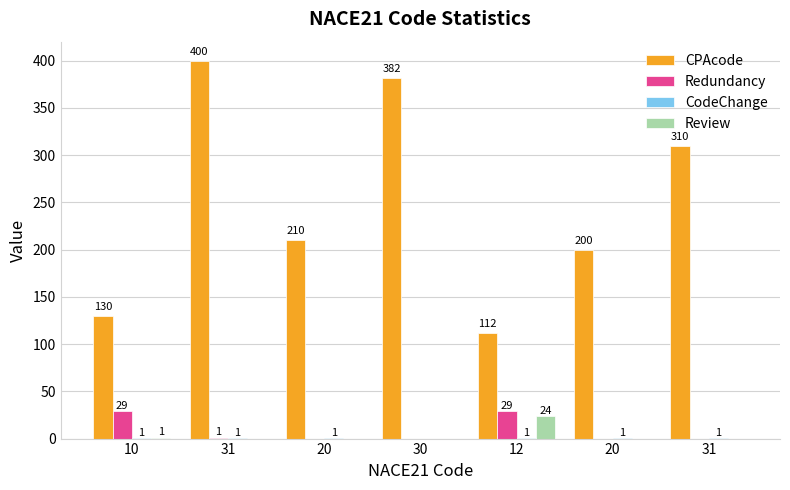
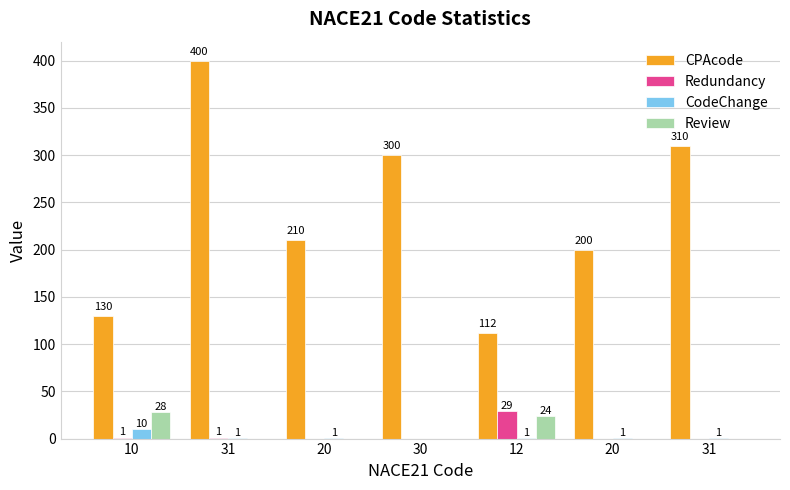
  {
    "CPAcode": {
      "10": 130,
-     "30": 382,
+     "30": 300,
      "12": 112
    },
    "Redundancy": {
-     "10": 29,
+     "10": 1,
      "12": 29
    },
    "CodeChange": {
-     "10": 1,
+     "10": 10,
      "12": 1
    },
    "Review": {
-     "10": 1,
+     "10": 28,
      "12": 24
    }
  }
